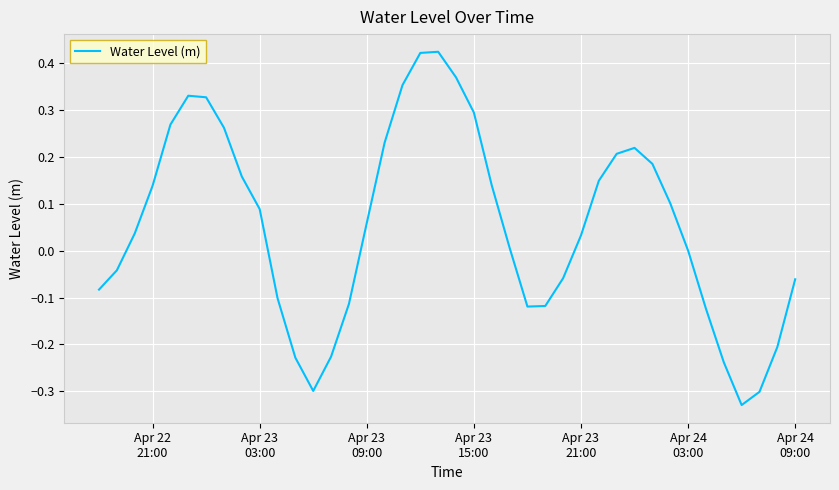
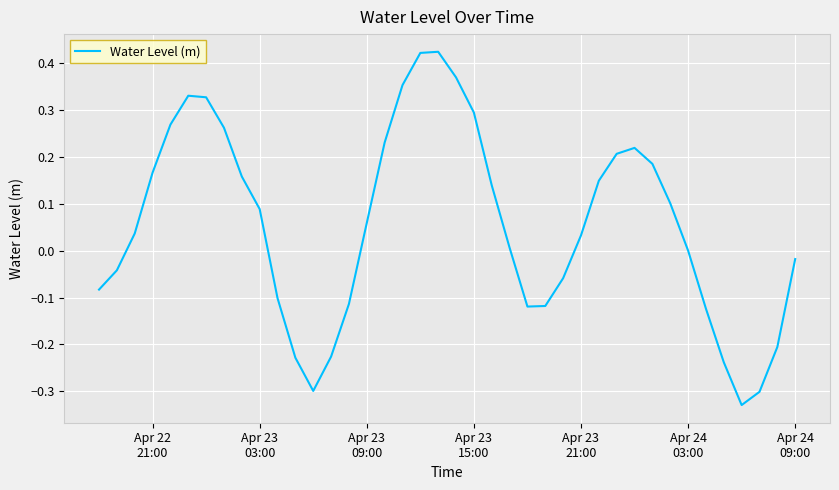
  {
-   "Apr 22 21:00": 0.14,
+   "Apr 22 21:00": 0.17,
    "Apr 23 03:00": 0.09,
    "Apr 23 09:00": 0.06,
    "Apr 23 15:00": 0.29,
    "Apr 23 21:00": 0.03,
    "Apr 24 03:00": 0.00,
-   "Apr 24 09:00": -0.06
+   "Apr 24 09:00": -0.02
  }
